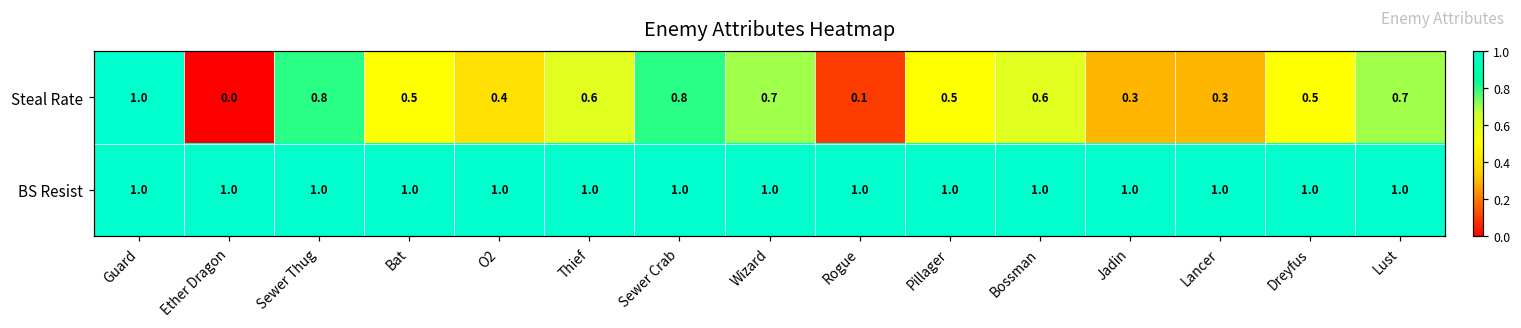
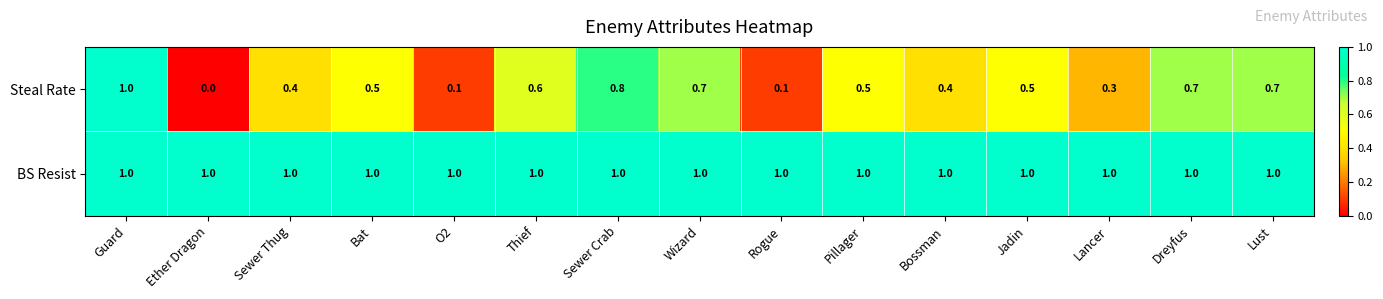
  {
    "Steal Rate": {
      "Guard": 1.0,
      "Ether Dragon": 0.0,
-     "Sewer Thug": 0.8,
+     "Sewer Thug": 0.4,
      "Bat": 0.5,
-     "O2": 0.4,
+     "O2": 0.1,
      "Thief": 0.6,
      "Sewer Crab": 0.8,
      "Wizard": 0.7,
      "Rogue": 0.1,
      "Pillager": 0.5,
-     "Bossman": 0.6,
-     "Jadin": 0.3,
+     "Bossman": 0.4,
+     "Jadin": 0.5,
      "Lancer": 0.3,
-     "Dreyfus": 0.5,
+     "Dreyfus": 0.7,
      "Lust": 0.7
    },
    "BS Resist": {
      "Guard": 1.0,
      "Ether Dragon": 1.0,
      "Sewer Thug": 1.0,
      "Bat": 1.0,
      "O2": 1.0,
      "Thief": 1.0,
      "Sewer Crab": 1.0,
      "Wizard": 1.0,
      "Rogue": 1.0,
      "Pillager": 1.0,
      "Bossman": 1.0,
      "Jadin": 1.0,
      "Lancer": 1.0,
      "Dreyfus": 1.0,
      "Lust": 1.0
    }
  }
